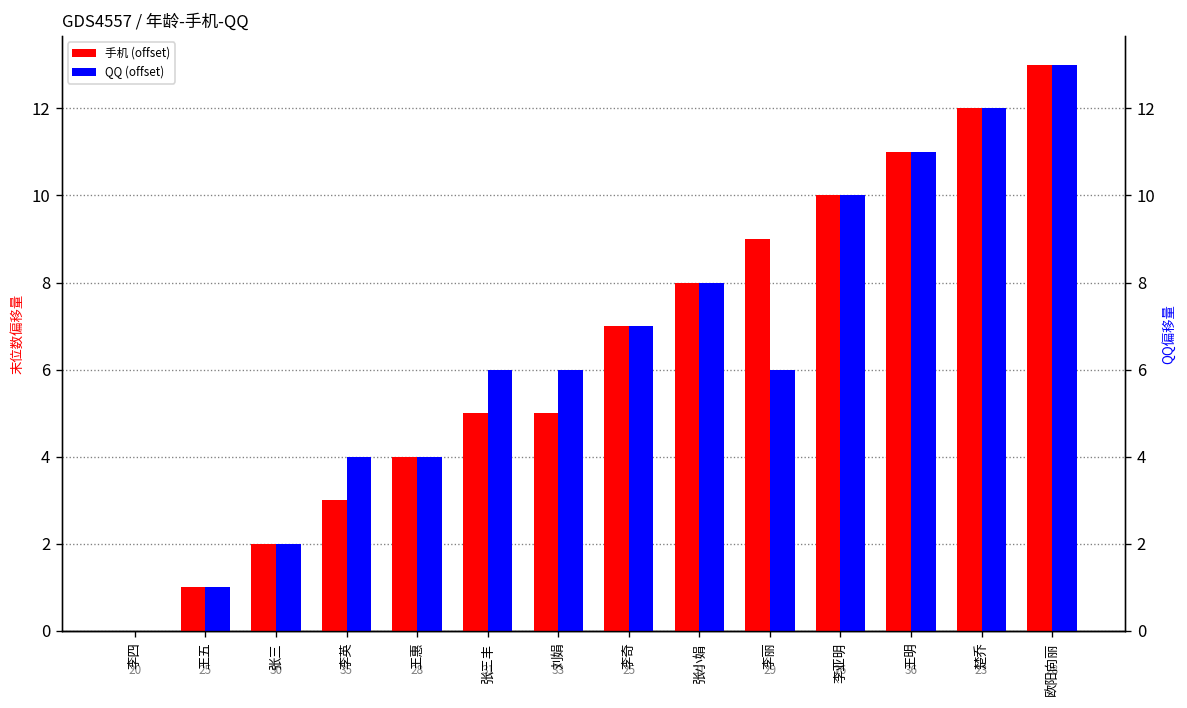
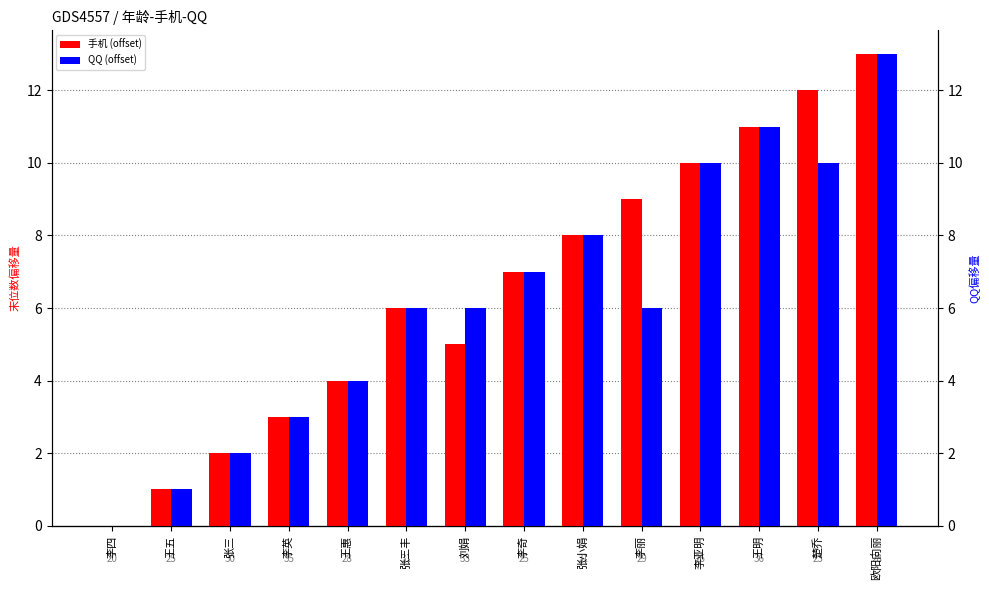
  {
    "手机 (offset)": {
      "李四": 0.0,
      "王五": 1.0,
      "张三": 2.0,
      "李英": 3.0,
      "王惠": 4.0,
-     "张三丰": 5.0,
+     "张三丰": 6.0,
      "刘娟": 5.0,
      "李奇": 7.0,
      "张小娟": 8.0,
      "李丽": 9.0,
      "李亚明": 10.0,
      "王明": 11.0,
      "楚乔": 12.0,
      "欧阳向丽": 13.0
    },
    "QQ (offset)": {
      "李四": 0.0,
      "王五": 1.0,
      "张三": 2.0,
-     "李英": 4.0,
+     "李英": 3.0,
      "王惠": 4.0,
      "张三丰": 6.0,
      "刘娟": 6.0,
      "李奇": 7.0,
      "张小娟": 8.0,
      "李丽": 6.0,
      "李亚明": 10.0,
      "王明": 11.0,
-     "楚乔": 12.0,
+     "楚乔": 10.0,
      "欧阳向丽": 13.0
    }
  }
